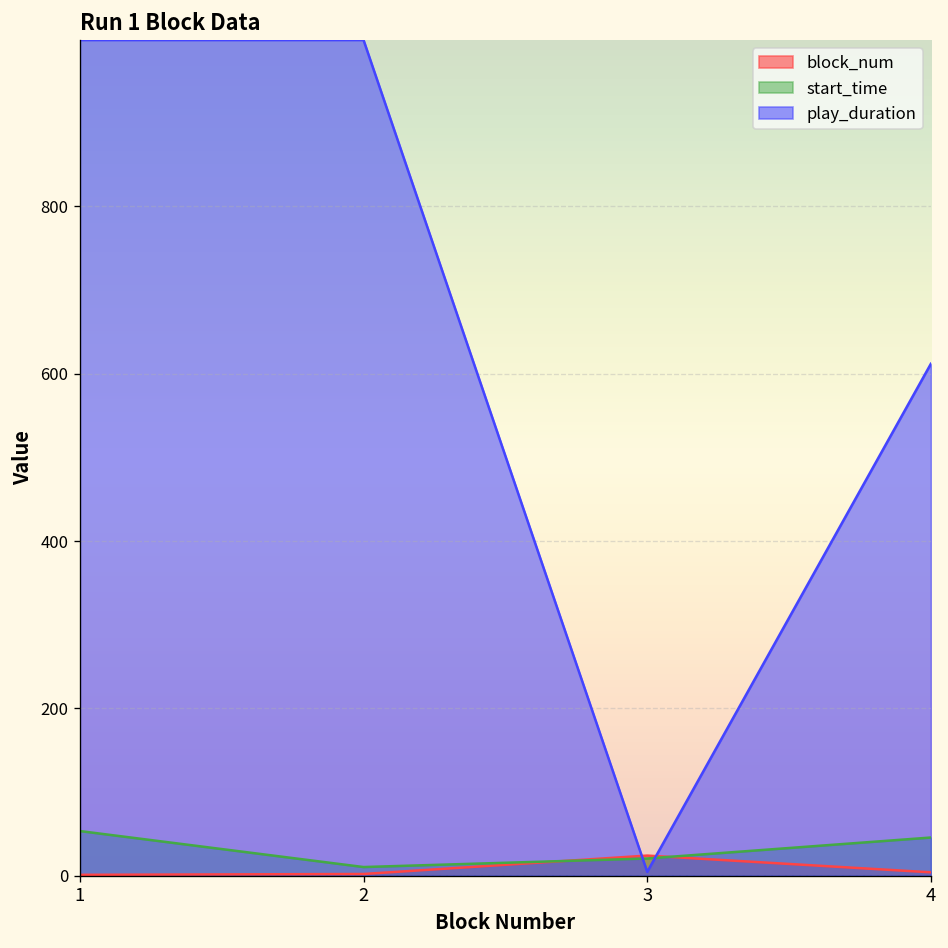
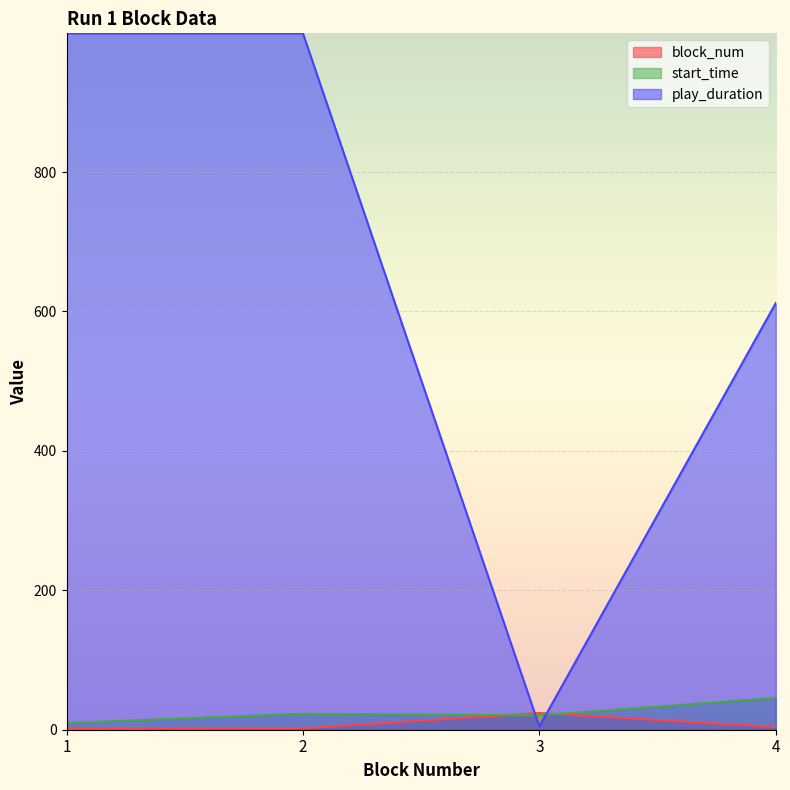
  {
    "block_num": {
      "1": 0,
      "2": 0,
      "4": 0
    },
    "start_time": {
-     "1": 50,
-     "2": 10,
+     "1": 10,
+     "2": 20,
      "4": 50
    },
    "play_duration": {
      "1": 1000,
      "2": 1000,
      "3": 0,
      "4": 610
    }
  }
